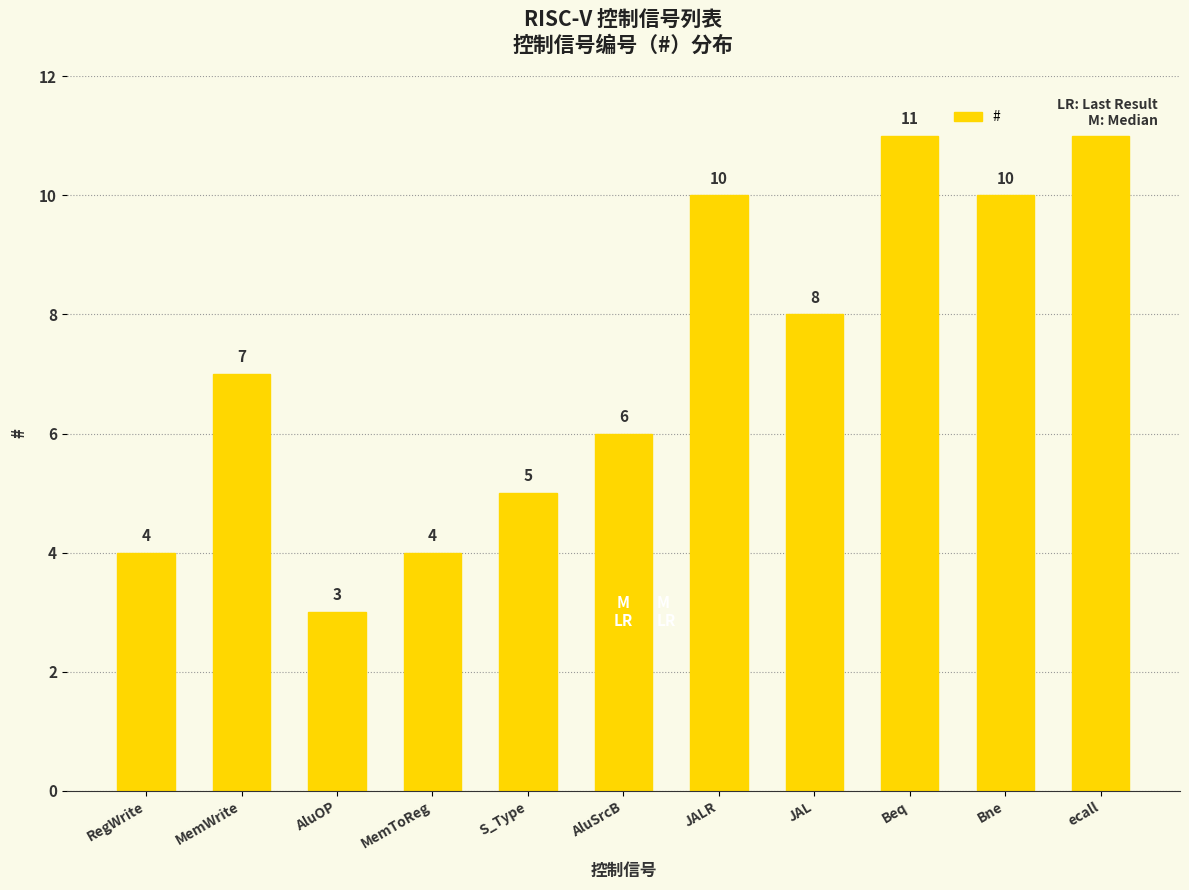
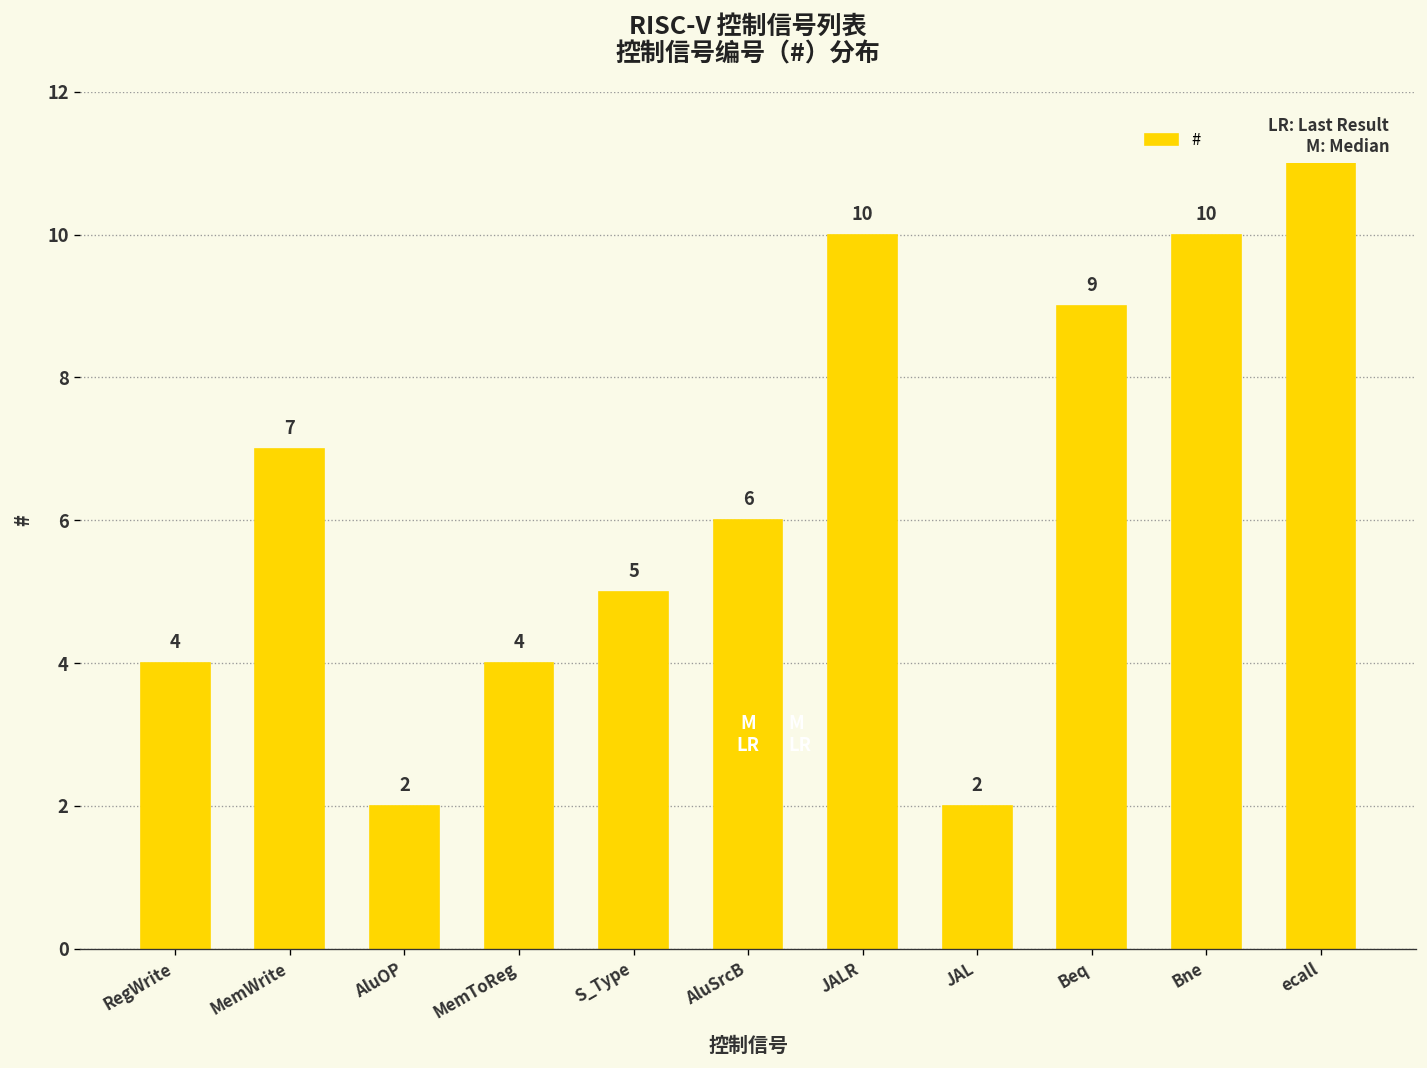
  {
    "RegWrite": 4,
    "MemWrite": 7,
-   "AluOP": 3,
+   "AluOP": 2,
    "MemToReg": 4,
    "S_Type": 5,
    "AluSrcB": 6,
    "JALR": 10,
-   "JAL": 8,
-   "Beq": 11,
+   "JAL": 2,
+   "Beq": 9,
    "Bne": 10
  }
